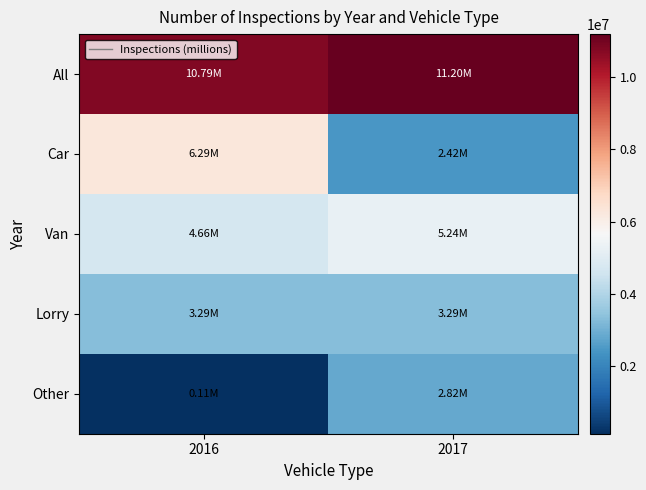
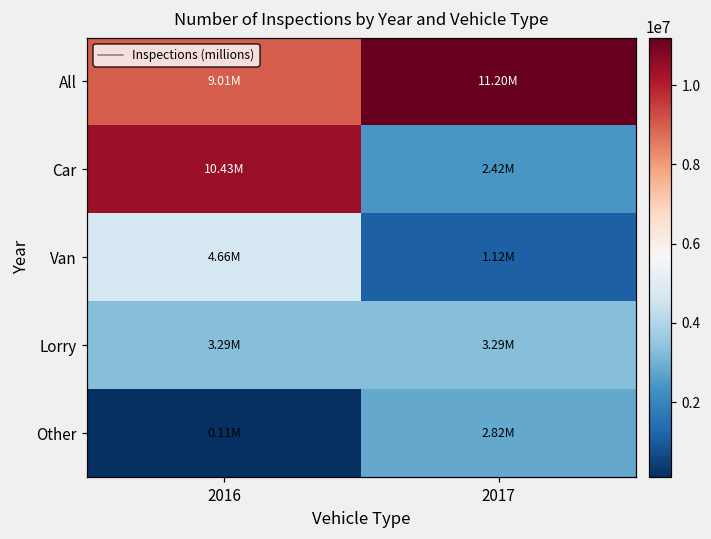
  {
    "All": {
-     "2016": "10.79M",
+     "2016": "9.01M",
      "2017": "11.20M"
    },
    "Car": {
-     "2016": "6.29M",
+     "2016": "10.43M",
      "2017": "2.42M"
    },
    "Van": {
      "2016": "4.66M",
-     "2017": "5.24M"
+     "2017": "1.12M"
    },
    "Lorry": {
      "2016": "3.29M",
      "2017": "3.29M"
    },
    "Other": {
      "2016": "0.11M",
      "2017": "2.82M"
    }
  }
